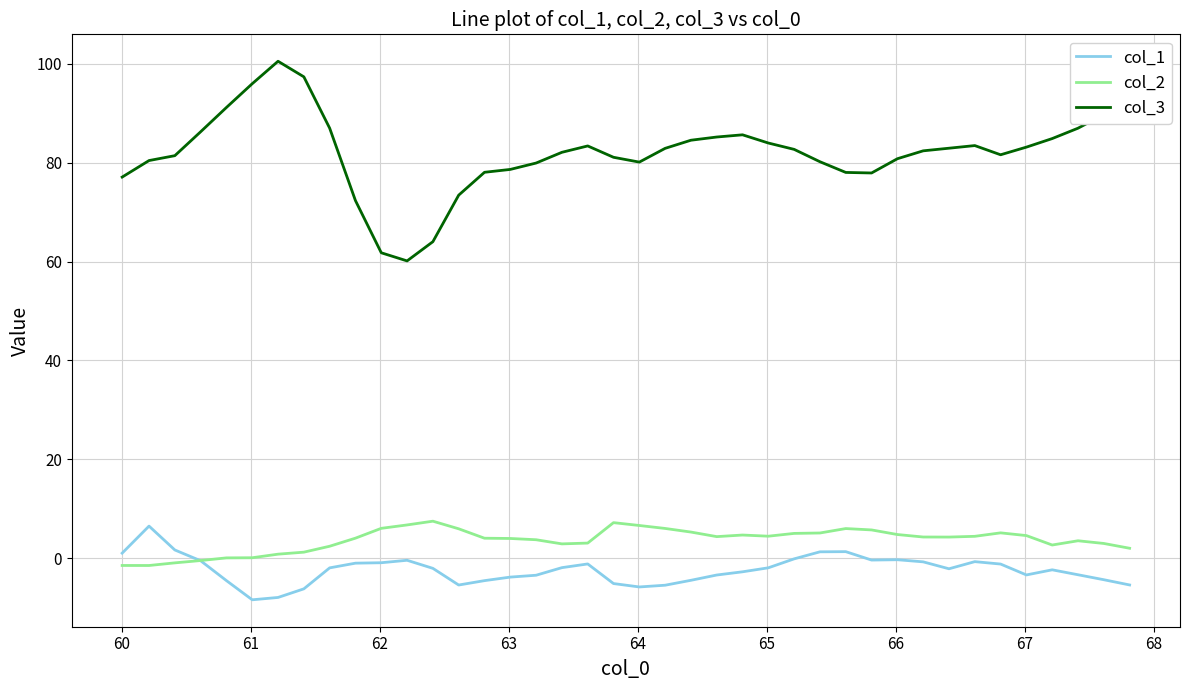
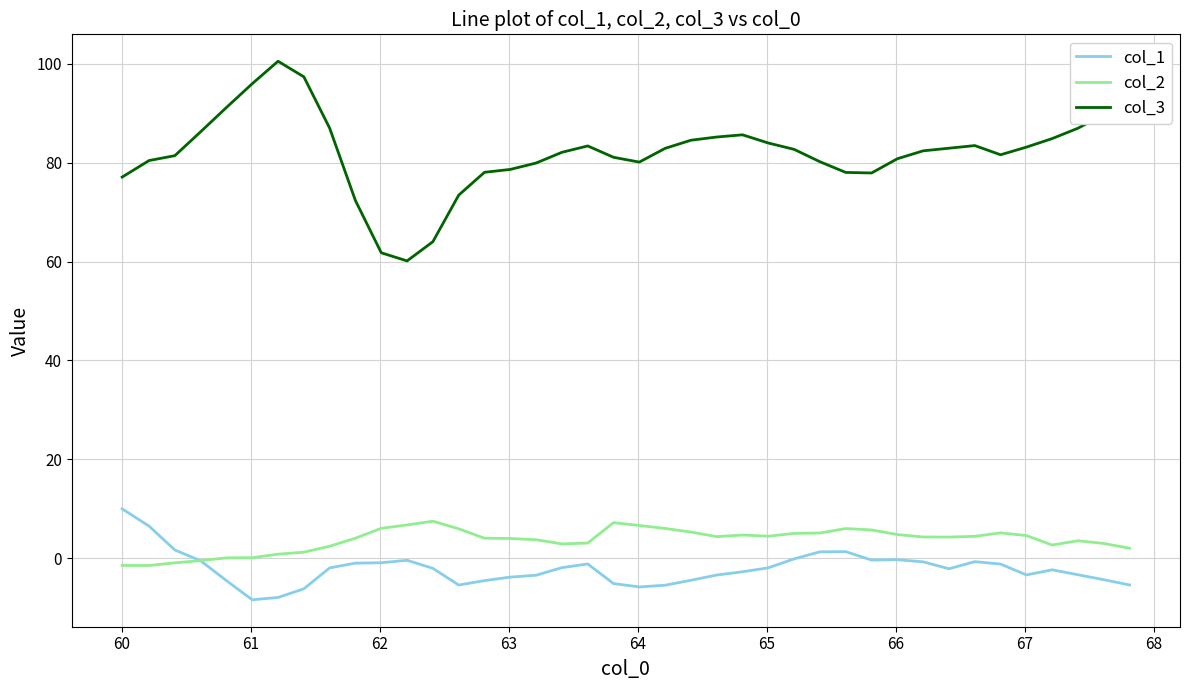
  {
    "col_1": {
-     "60": 1
+     "60": 10
    },
    "col_2": {
      "60": -1
    },
    "col_3": {
      "60": 77
    }
  }
